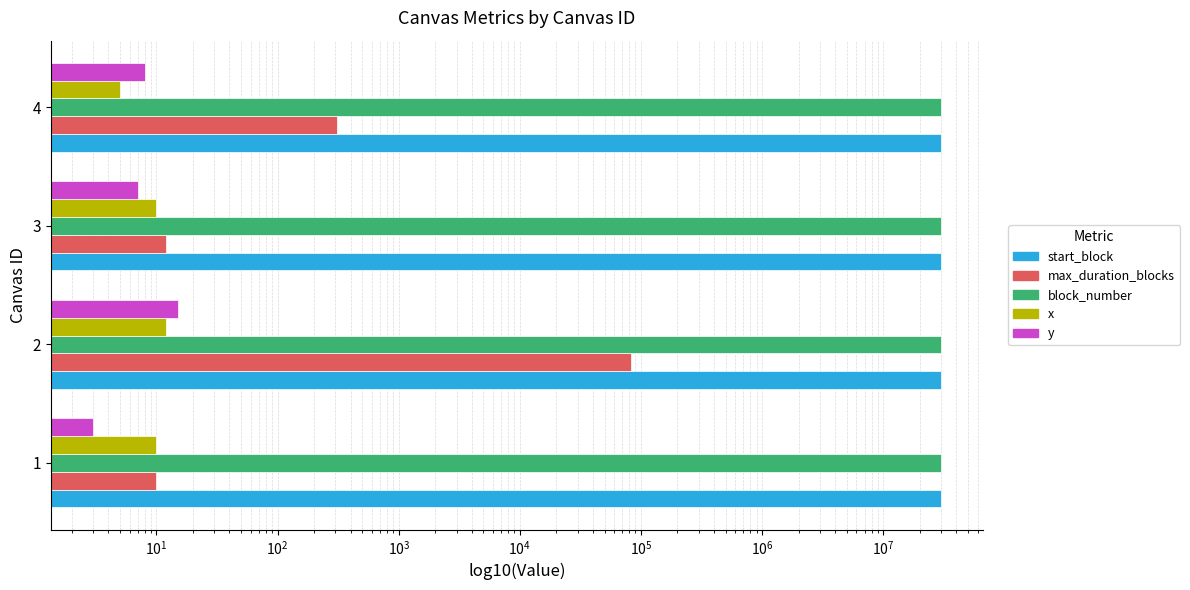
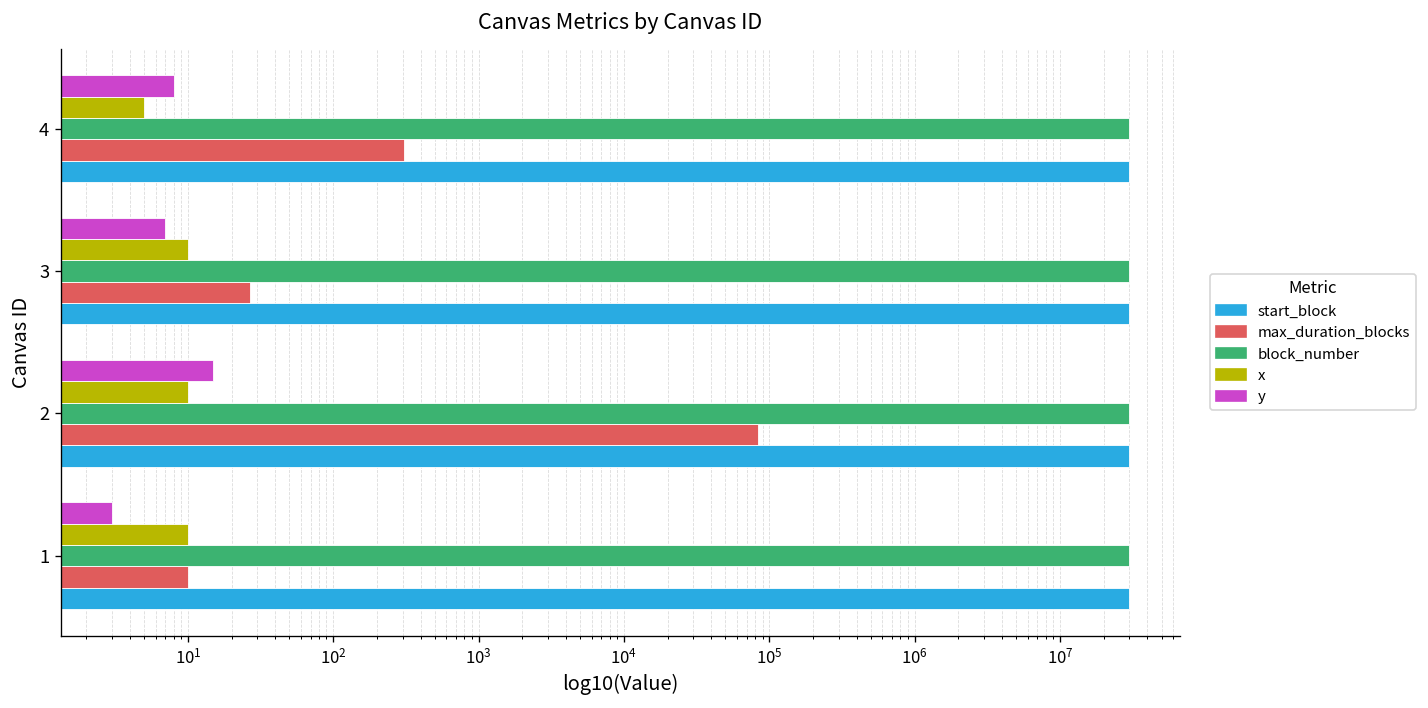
  {
    "start_block": {
      "4": 30000000,
      "3": 30000000,
      "2": 30000000,
      "1": 30000000
    },
    "max_duration_blocks": {
      "4": 310,
-     "3": 12,
+     "3": 27,
      "2": 80000,
      "1": 10
    },
    "block_number": {
      "4": 30000000,
      "3": 30000000,
      "2": 30000000,
      "1": 30000000
    },
    "x": {
      "4": 5,
      "3": 10,
-     "2": 12,
+     "2": 10,
      "1": 10
    },
    "y": {
      "4": 8,
      "3": 7,
      "2": 15,
      "1": 3
    }
  }
